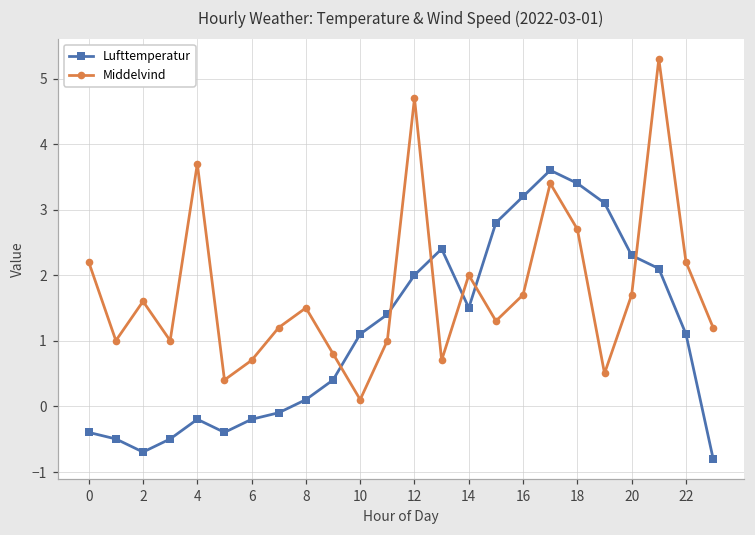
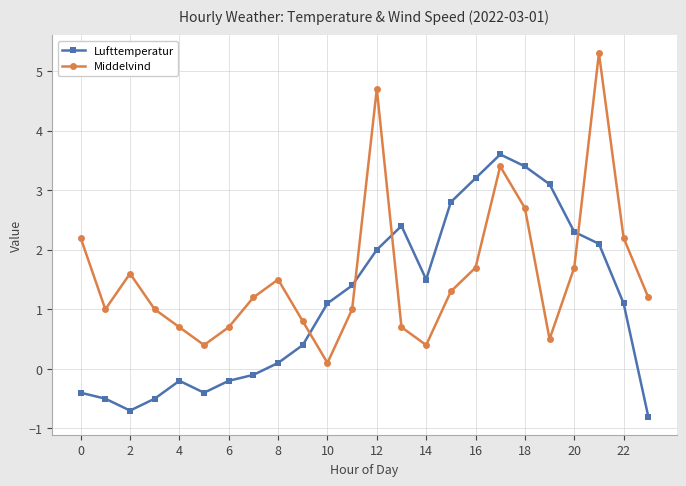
  {
    "Lufttemperatur": {
      "0": -0.4,
      "2": -0.7,
      "4": -0.2,
      "6": -0.2,
      "8": 0.1,
      "10": 1.1,
      "12": 2.0,
      "14": 1.5,
      "16": 3.2,
      "18": 3.4,
      "20": 2.3,
      "22": 1.1
    },
    "Middelvind": {
      "0": 2.2,
      "2": 1.6,
-     "4": 3.7,
+     "4": 0.7,
      "6": 0.7,
      "8": 1.5,
      "10": 0.1,
      "12": 4.7,
-     "14": 2.0,
+     "14": 0.4,
      "16": 1.7,
      "18": 2.7,
      "20": 1.7,
      "22": 2.2
    }
  }
